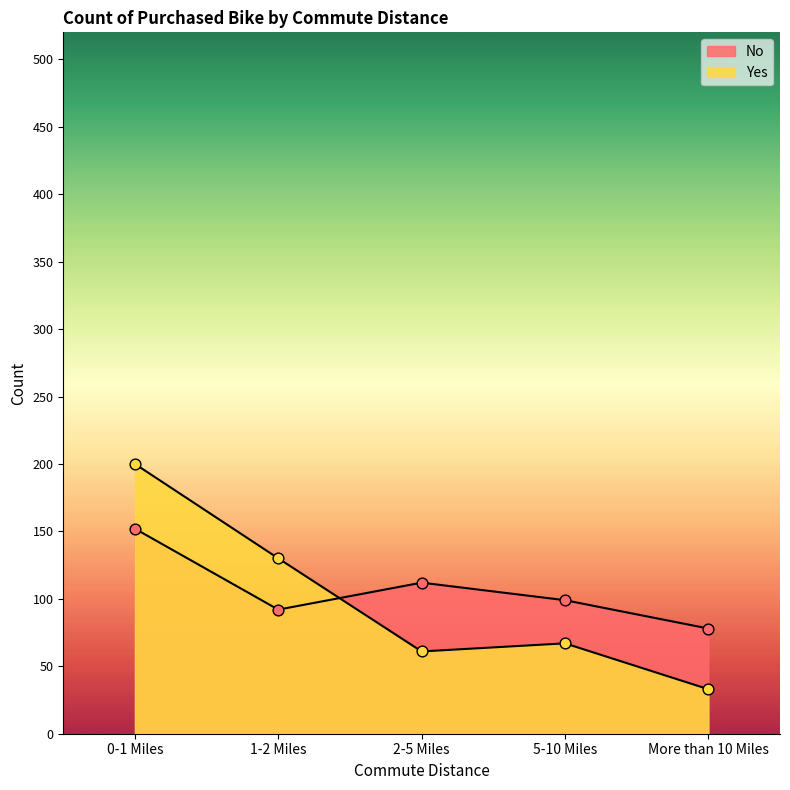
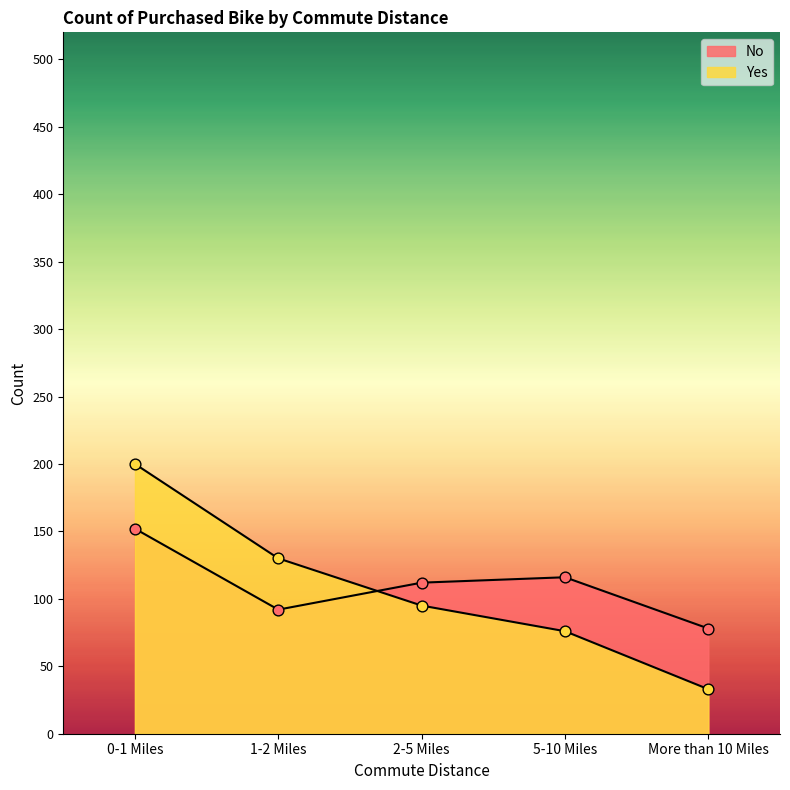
  {
    "No": {
      "0-1 Miles": 152,
      "1-2 Miles": 92,
      "2-5 Miles": 112,
-     "5-10 Miles": 99,
+     "5-10 Miles": 116,
      "More than 10 Miles": 78
    },
    "Yes": {
      "0-1 Miles": 200,
      "1-2 Miles": 130,
-     "2-5 Miles": 61,
-     "5-10 Miles": 67,
+     "2-5 Miles": 95,
+     "5-10 Miles": 76,
      "More than 10 Miles": 33
    }
  }
